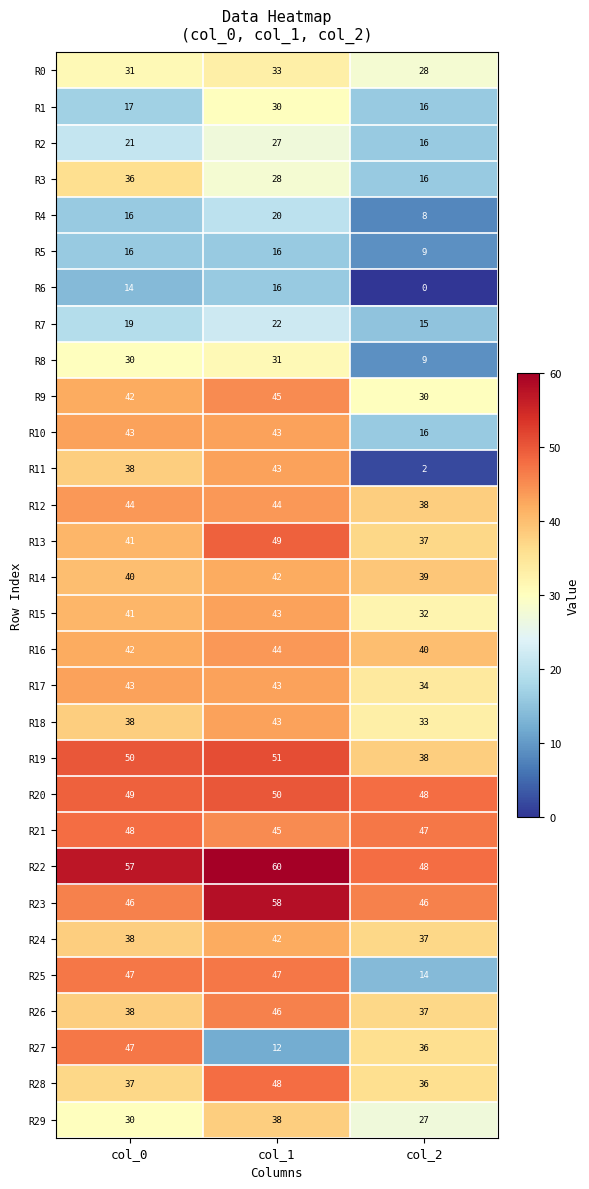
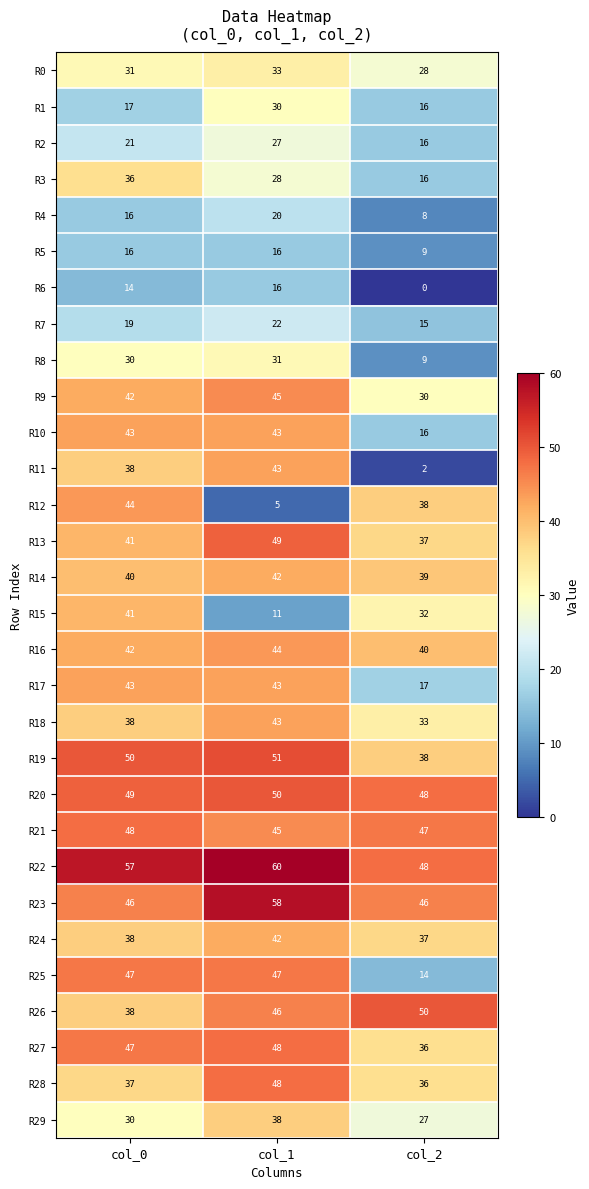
  {
    "R0": {
      "col_0": 31,
      "col_1": 33,
      "col_2": 28
    },
    "R1": {
      "col_0": 17,
      "col_1": 30,
      "col_2": 16
    },
    "R2": {
      "col_0": 21,
      "col_1": 27,
      "col_2": 16
    },
    "R3": {
      "col_0": 36,
      "col_1": 28,
      "col_2": 16
    },
    "R4": {
      "col_0": 16,
      "col_1": 20,
      "col_2": 8
    },
    "R5": {
      "col_0": 16,
      "col_1": 16,
      "col_2": 9
    },
    "R6": {
      "col_0": 14,
      "col_1": 16,
      "col_2": 0
    },
    "R7": {
      "col_0": 19,
      "col_1": 22,
      "col_2": 15
    },
    "R8": {
      "col_0": 30,
      "col_1": 31,
      "col_2": 9
    },
    "R9": {
      "col_0": 42,
      "col_1": 45,
      "col_2": 30
    },
    "R10": {
      "col_0": 43,
      "col_1": 43,
      "col_2": 16
    },
    "R11": {
      "col_0": 38,
      "col_1": 43,
      "col_2": 2
    },
    "R12": {
      "col_0": 44,
-     "col_1": 44,
+     "col_1": 5,
      "col_2": 38
    },
    "R13": {
      "col_0": 41,
      "col_1": 49,
      "col_2": 37
    },
    "R14": {
      "col_0": 40,
      "col_1": 42,
      "col_2": 39
    },
    "R15": {
      "col_0": 41,
-     "col_1": 43,
+     "col_1": 11,
      "col_2": 32
    },
    "R16": {
      "col_0": 42,
      "col_1": 44,
      "col_2": 40
    },
    "R17": {
      "col_0": 43,
      "col_1": 43,
-     "col_2": 34
+     "col_2": 17
    },
    "R18": {
      "col_0": 38,
      "col_1": 43,
      "col_2": 33
    },
    "R19": {
      "col_0": 50,
      "col_1": 51,
      "col_2": 38
    },
    "R20": {
      "col_0": 49,
      "col_1": 50,
      "col_2": 48
    },
    "R21": {
      "col_0": 48,
      "col_1": 45,
      "col_2": 47
    },
    "R22": {
      "col_0": 57,
      "col_1": 60,
      "col_2": 48
    },
    "R23": {
      "col_0": 46,
      "col_1": 58,
      "col_2": 46
    },
    "R24": {
      "col_0": 38,
      "col_1": 42,
      "col_2": 37
    },
    "R25": {
      "col_0": 47,
      "col_1": 47,
      "col_2": 14
    },
    "R26": {
      "col_0": 38,
      "col_1": 46,
-     "col_2": 37
+     "col_2": 50
    },
    "R27": {
      "col_0": 47,
-     "col_1": 12,
+     "col_1": 48,
      "col_2": 36
    },
    "R28": {
      "col_0": 37,
      "col_1": 48,
      "col_2": 36
    },
    "R29": {
      "col_0": 30,
      "col_1": 38,
      "col_2": 27
    }
  }
